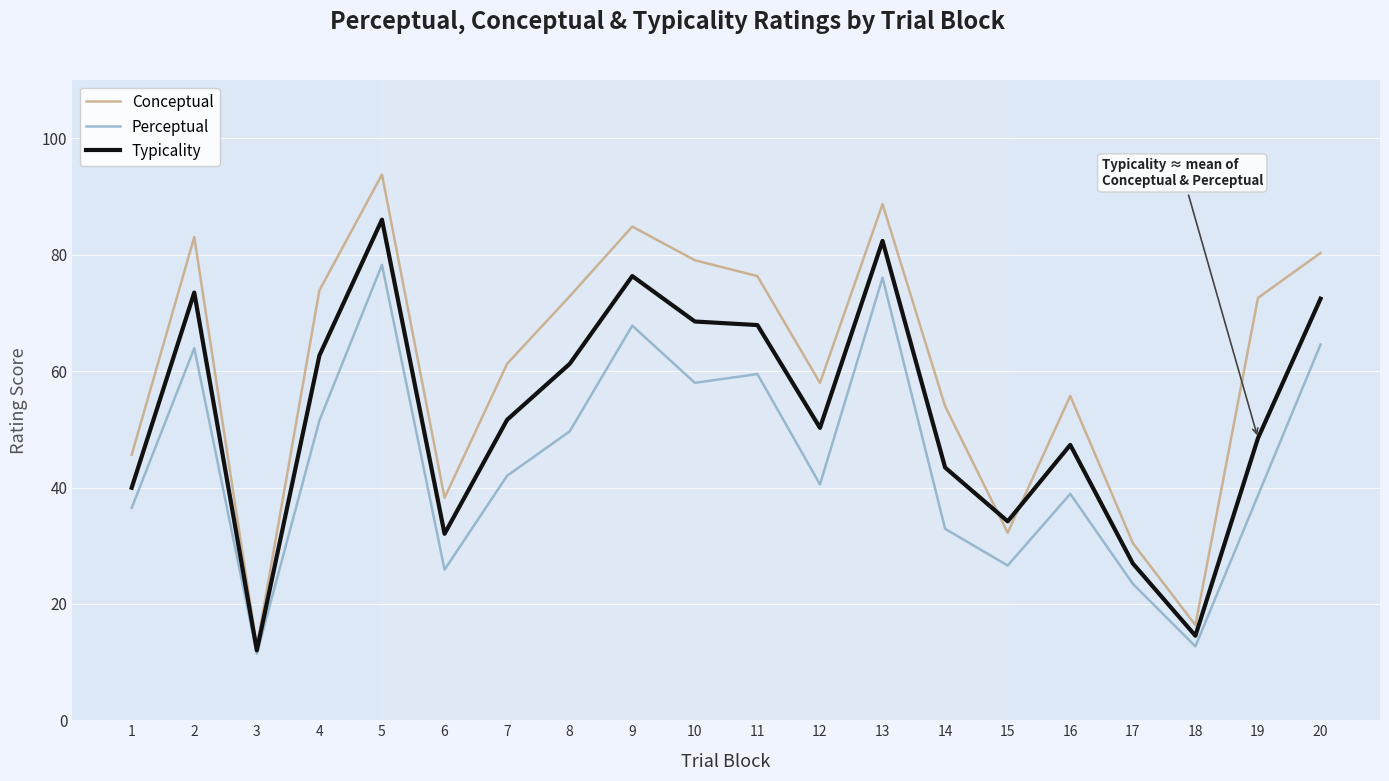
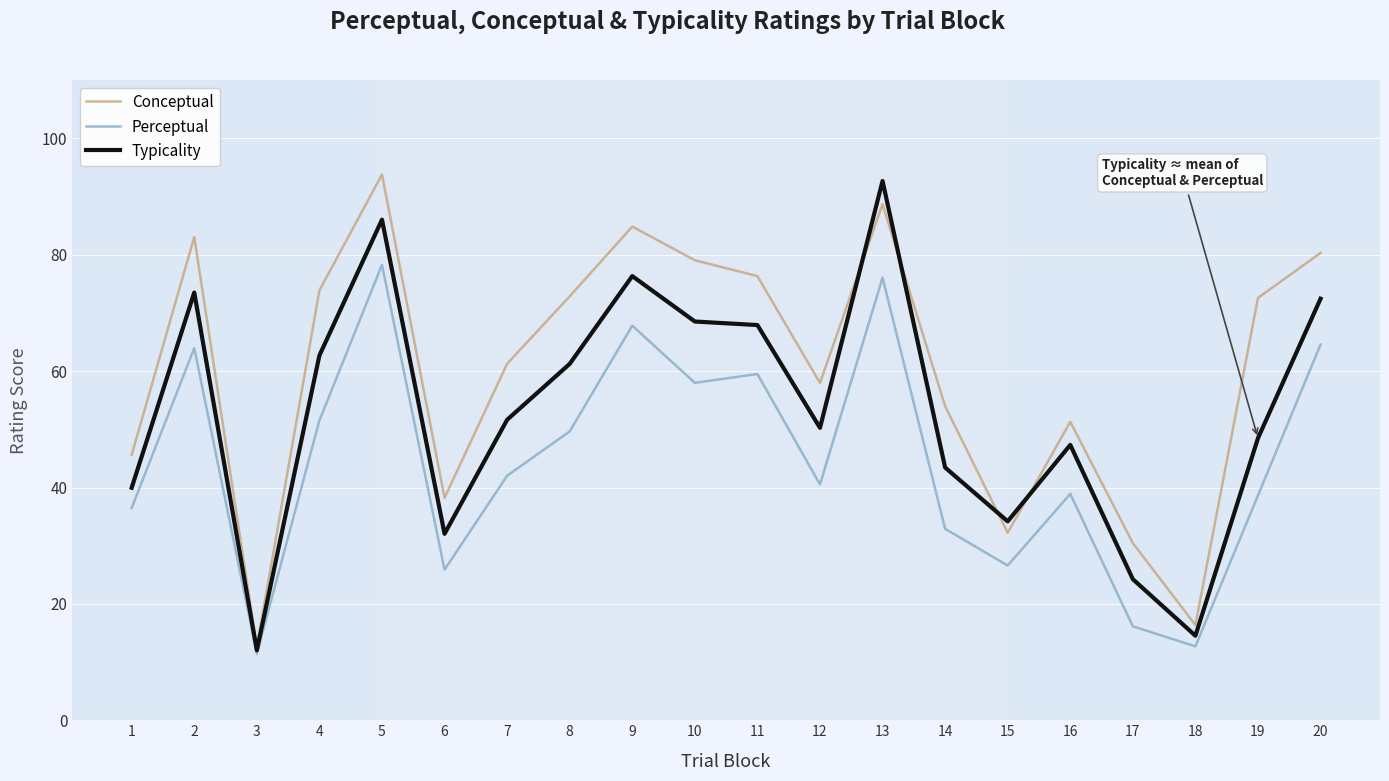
  {
    "Conceptual": {
      "1": 46,
      "2": 83,
      "3": 13,
      "4": 74,
      "5": 94,
      "6": 38,
      "7": 61,
      "8": 73,
      "9": 85,
      "10": 79,
      "11": 76,
      "12": 58,
      "13": 89,
      "14": 54,
      "15": 32,
-     "16": 56,
+     "16": 51,
      "17": 30,
      "18": 16,
      "19": 73,
      "20": 80
    },
    "Perceptual": {
      "1": 37,
      "2": 64,
      "3": 11,
      "4": 52,
      "5": 78,
      "6": 26,
      "7": 42,
      "8": 50,
      "9": 68,
      "10": 58,
      "11": 60,
      "12": 41,
      "13": 76,
      "14": 33,
      "15": 27,
      "16": 39,
-     "17": 23,
+     "17": 16,
      "18": 13,
      "19": 39,
      "20": 65
    },
    "Typicality": {
      "1": 40,
      "2": 74,
      "3": 12,
      "4": 63,
      "5": 86,
      "6": 32,
      "7": 52,
      "8": 61,
      "9": 76,
      "10": 69,
      "11": 68,
      "12": 50,
-     "13": 82,
+     "13": 93,
      "14": 43,
      "15": 34,
      "16": 47,
-     "17": 27,
+     "17": 24,
      "18": 15,
      "19": 48,
      "20": 72
    }
  }
